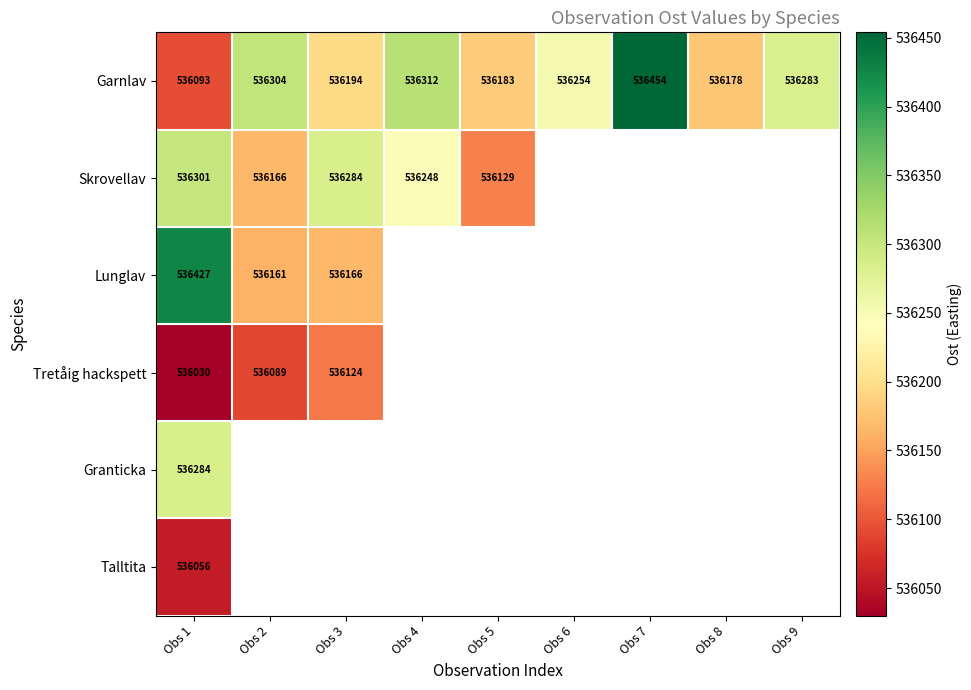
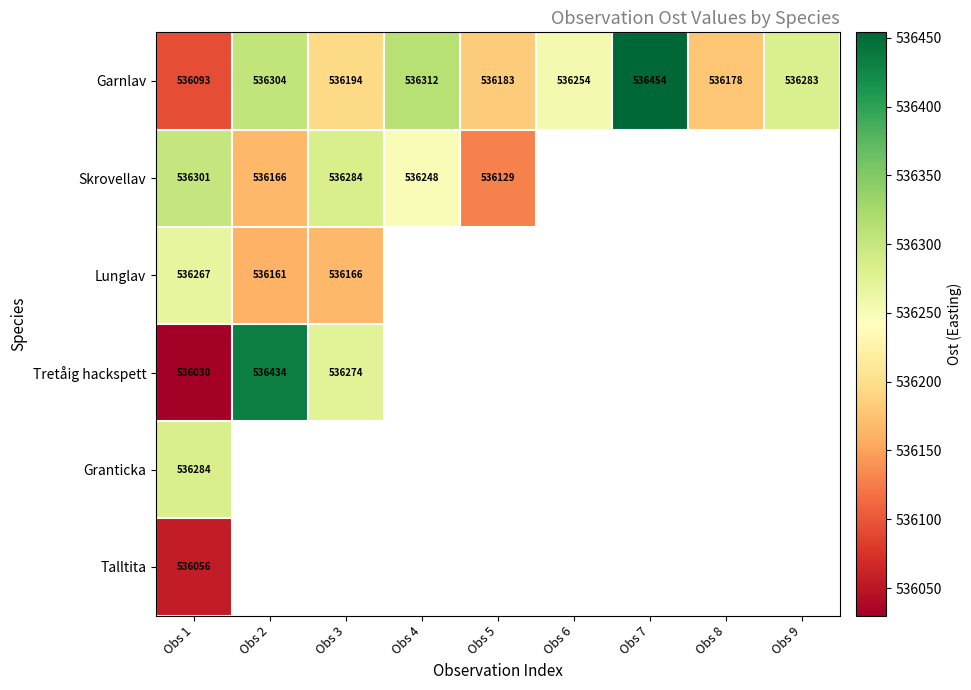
  {
    "Garnlav": {
      "Obs 1": 536093,
      "Obs 2": 536304,
      "Obs 3": 536194,
      "Obs 4": 536312,
      "Obs 5": 536183,
      "Obs 6": 536254,
      "Obs 7": 536454,
      "Obs 8": 536178,
      "Obs 9": 536283
    },
    "Skrovellav": {
      "Obs 1": 536301,
      "Obs 2": 536166,
      "Obs 3": 536284,
      "Obs 4": 536248,
      "Obs 5": 536129
    },
    "Lunglav": {
-     "Obs 1": 536427,
+     "Obs 1": 536267,
      "Obs 2": 536161,
      "Obs 3": 536166
    },
    "Tretåig hackspett": {
      "Obs 1": 536030,
-     "Obs 2": 536089,
-     "Obs 3": 536124
+     "Obs 2": 536434,
+     "Obs 3": 536274
    },
    "Granticka": {
      "Obs 1": 536284
    },
    "Talltita": {
      "Obs 1": 536056
    }
  }
